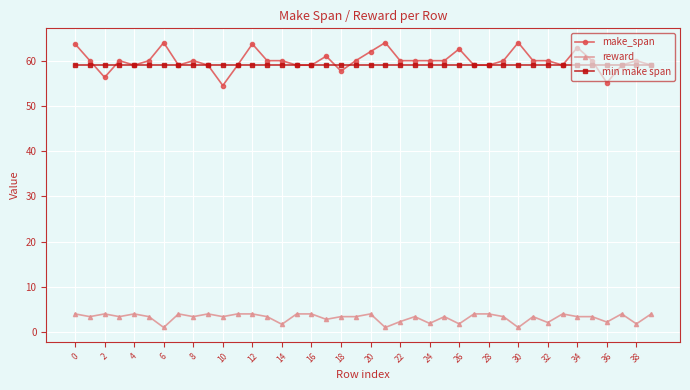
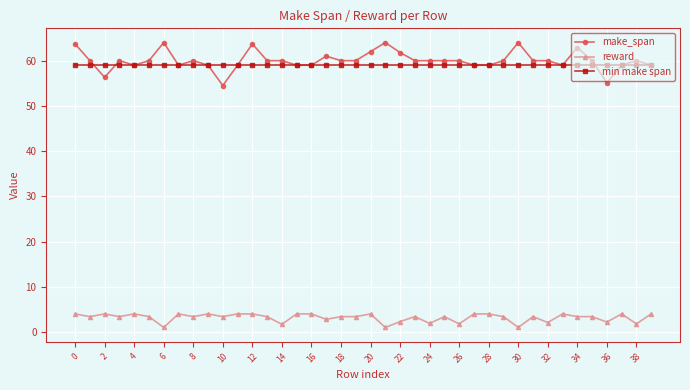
  {
    "make_span": {
      "0": 64,
      "2": 56,
      "6": 64,
      "8": 60,
      "10": 55,
      "12": 64,
      "14": 60,
-     "18": 58,
+     "18": 60,
      "20": 62,
-     "22": 60,
+     "22": 62,
      "24": 60,
-     "26": 63,
+     "26": 60,
      "30": 64,
      "32": 60,
      "36": 55
    },
    "reward": {
      "0": 4,
      "2": 4,
      "4": 4,
      "6": 1,
      "8": 3,
      "10": 3,
      "12": 4,
      "14": 2,
      "16": 4,
      "18": 3,
      "20": 4,
      "22": 2,
      "24": 2,
      "26": 2,
      "28": 4,
      "30": 1,
      "32": 2,
      "34": 3,
      "36": 2,
      "38": 2
    },
    "min make span": {
      "0": 59,
      "2": 59,
      "6": 59,
      "8": 59,
      "10": 59,
      "12": 59,
      "14": 59,
      "18": 59,
      "20": 59,
      "22": 59,
      "24": 59,
      "26": 59,
      "30": 59,
      "32": 59
    }
  }
